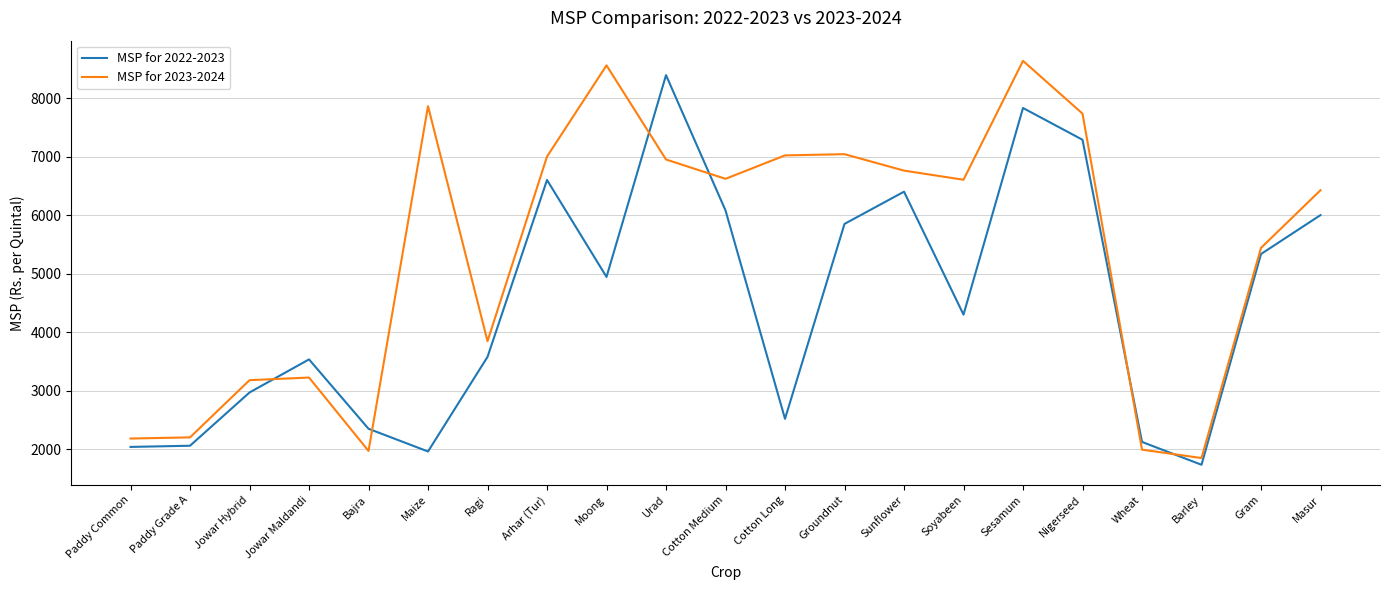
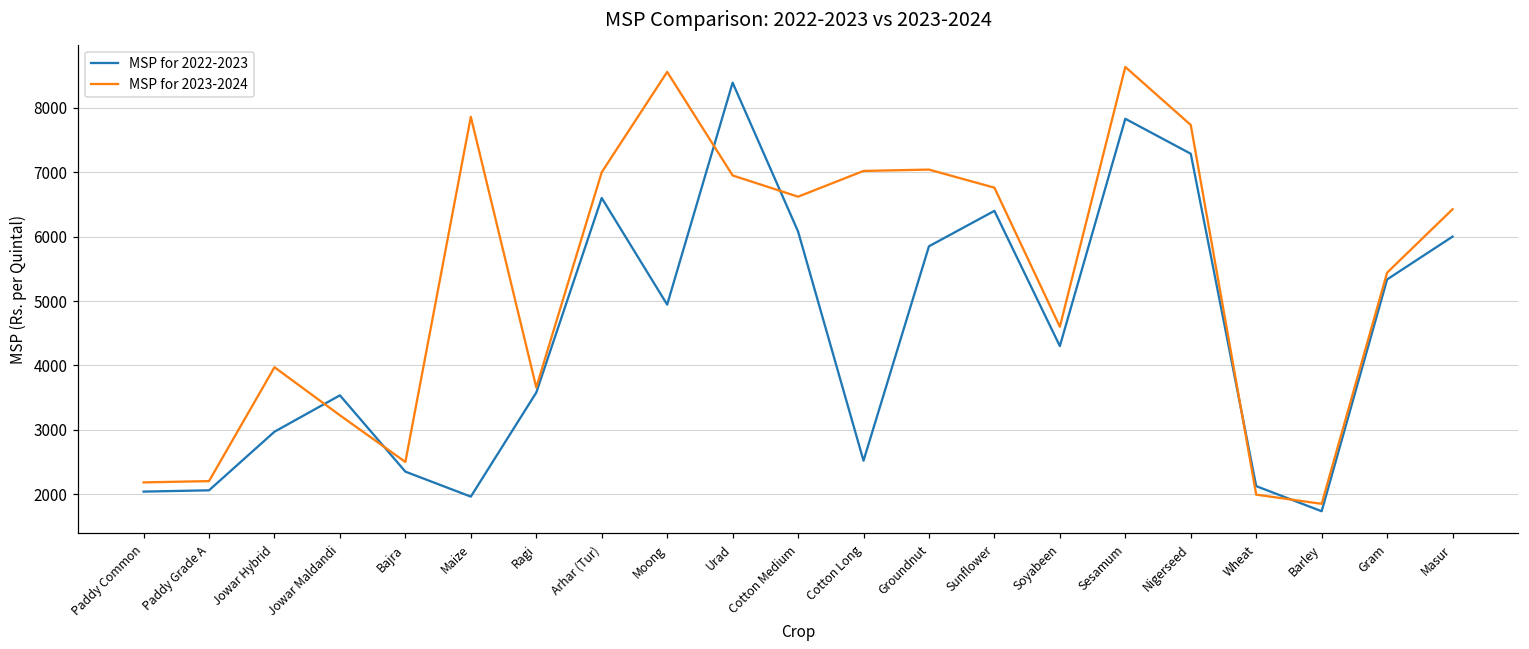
  {
    "MSP for 2022-2023": {
      "Paddy Common": 2000,
      "Paddy Grade A": 2100,
      "Jowar Hybrid": 3000,
      "Jowar Maldandi": 3500,
      "Bajra": 2400,
      "Maize": 2000,
      "Ragi": 3600,
      "Arhar (Tur)": 6600,
      "Moong": 4900,
      "Urad": 8400,
      "Cotton Medium": 6100,
      "Cotton Long": 2500,
      "Groundnut": 5900,
      "Sunflower": 6400,
      "Soyabeen": 4300,
      "Sesamum": 7800,
      "Nigerseed": 7300,
      "Wheat": 2100,
      "Barley": 1700,
      "Gram": 5300,
      "Masur": 6000
    },
    "MSP for 2023-2024": {
      "Paddy Common": 2200,
      "Paddy Grade A": 2200,
-     "Jowar Hybrid": 3200,
+     "Jowar Hybrid": 4000,
      "Jowar Maldandi": 3200,
-     "Bajra": 2000,
+     "Bajra": 2500,
      "Maize": 7900,
-     "Ragi": 3800,
+     "Ragi": 3700,
      "Arhar (Tur)": 7000,
      "Moong": 8600,
      "Urad": 7000,
      "Cotton Medium": 6600,
      "Cotton Long": 7000,
      "Groundnut": 7000,
      "Sunflower": 6800,
-     "Soyabeen": 6600,
+     "Soyabeen": 4600,
      "Sesamum": 8600,
      "Nigerseed": 7700,
      "Wheat": 2000,
      "Barley": 1900,
      "Gram": 5400,
      "Masur": 6400
    }
  }
